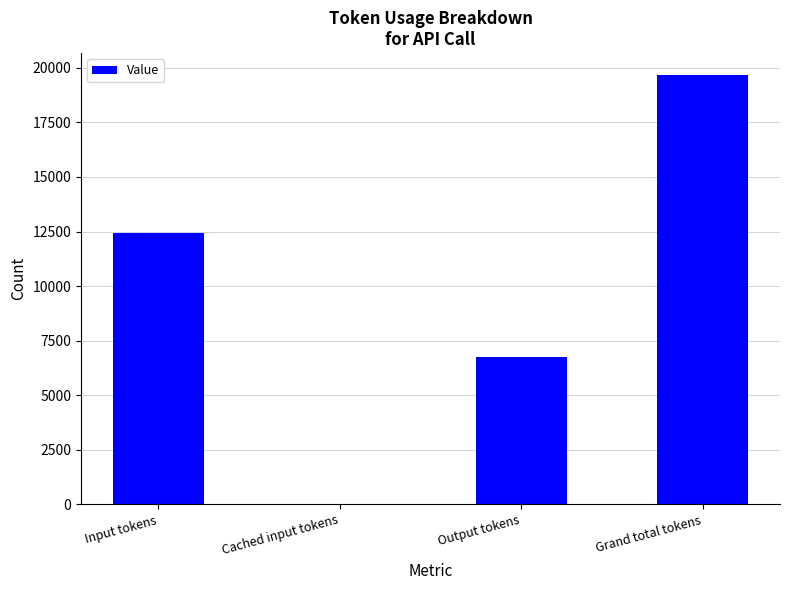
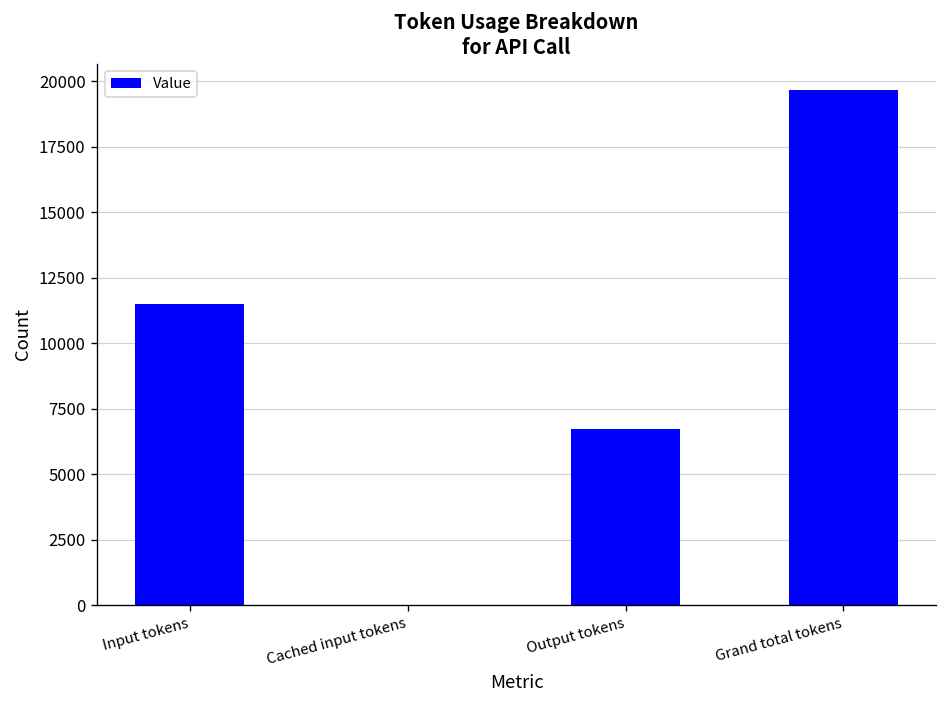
  {
-   "Input tokens": 12400,
+   "Input tokens": 11500,
    "Cached input tokens": 0,
    "Output tokens": 6700,
    "Grand total tokens": 19700
  }
